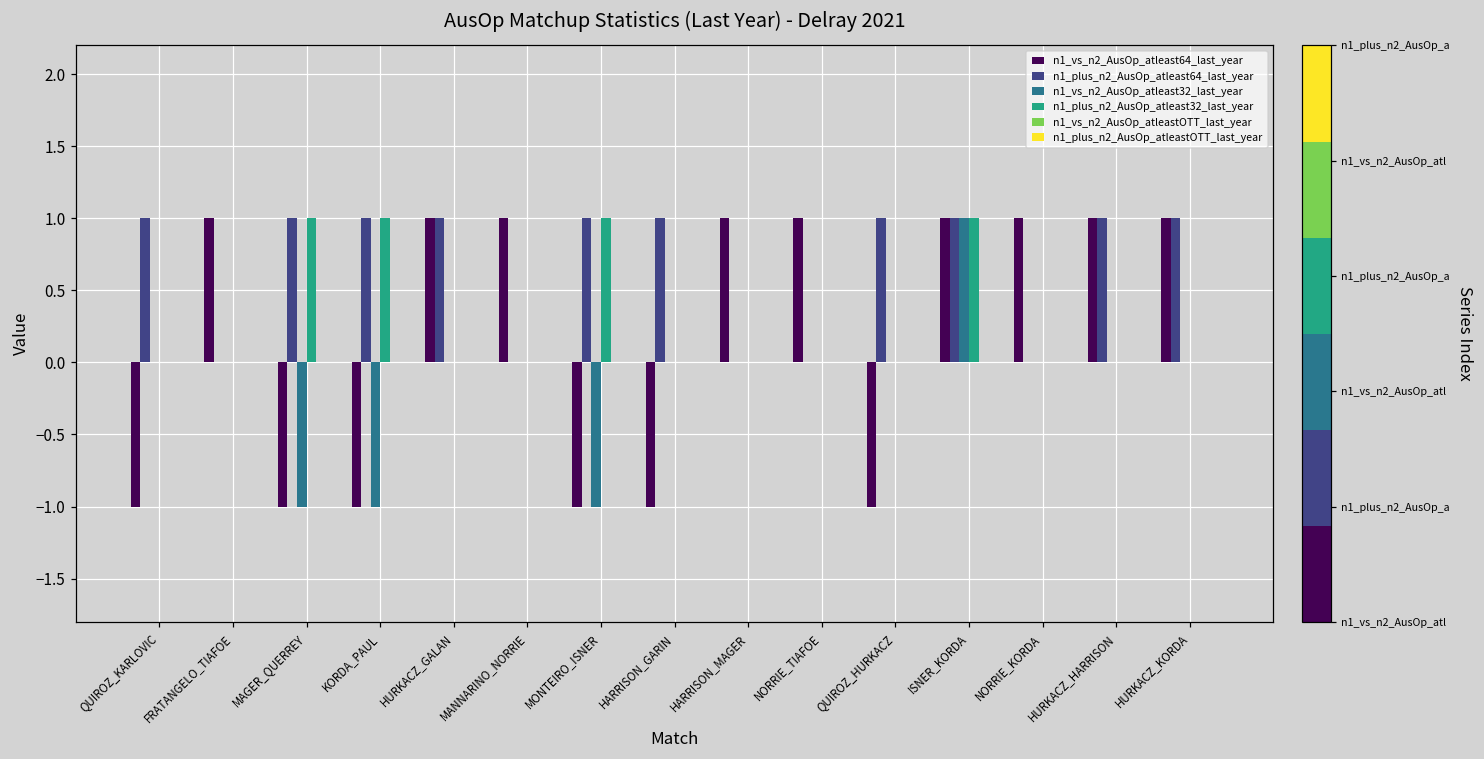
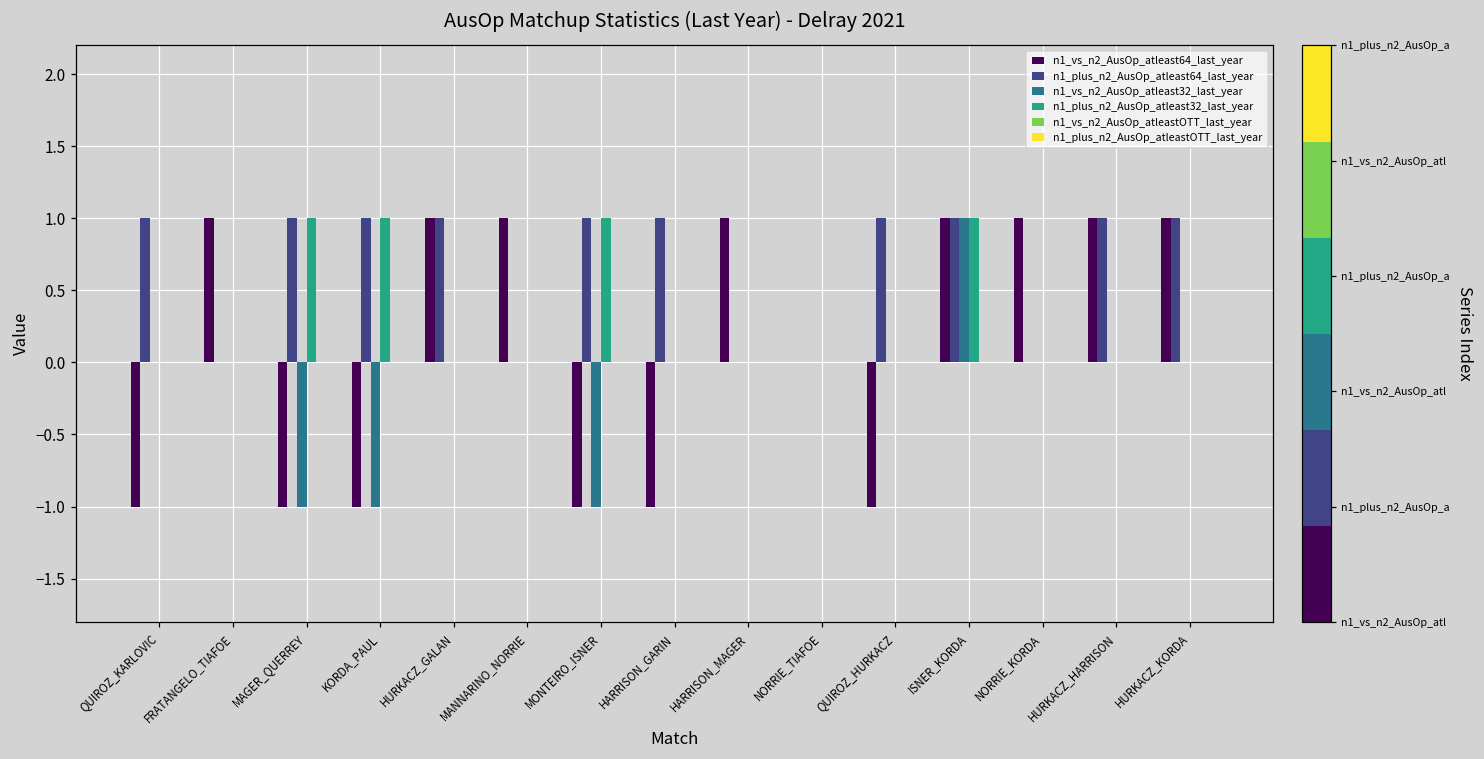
  {
    "n1_vs_n2_AusOp_atleast64_last_year": {
      "QUIROZ_KARLOVIC": -1,
      "FRATANGELO_TIAFOE": 1,
      "MAGER_QUERREY": -1,
      "KORDA_PAUL": -1,
      "HURKACZ_GALAN": 1,
      "MANNARINO_NORRIE": 1,
      "MONTEIRO_ISNER": -1,
      "HARRISON_GARIN": -1,
      "HARRISON_MAGER": 1,
-     "NORRIE_TIAFOE": 1,
+     "NORRIE_TIAFOE": 0,
      "QUIROZ_HURKACZ": -1,
      "ISNER_KORDA": 1,
      "NORRIE_KORDA": 1,
      "HURKACZ_HARRISON": 1,
      "HURKACZ_KORDA": 1
    },
    "n1_vs_n2_AusOp_atleastOTT_last_year": {
      "QUIROZ_KARLOVIC": 0,
      "FRATANGELO_TIAFOE": 0,
      "MAGER_QUERREY": 0,
      "KORDA_PAUL": 0,
      "HURKACZ_GALAN": 0,
      "MANNARINO_NORRIE": 0,
      "MONTEIRO_ISNER": 0,
      "HARRISON_GARIN": 0,
      "HARRISON_MAGER": 0,
      "NORRIE_TIAFOE": 0,
      "QUIROZ_HURKACZ": 0,
      "ISNER_KORDA": 0,
      "NORRIE_KORDA": 0,
      "HURKACZ_HARRISON": 0,
      "HURKACZ_KORDA": 0
    },
    "n1_plus_n2_AusOp_atleastOTT_last_year": {
      "QUIROZ_KARLOVIC": 0,
      "FRATANGELO_TIAFOE": 0,
      "MAGER_QUERREY": 0,
      "KORDA_PAUL": 0,
      "HURKACZ_GALAN": 0,
      "MANNARINO_NORRIE": 0,
      "MONTEIRO_ISNER": 0,
      "HARRISON_GARIN": 0,
      "HARRISON_MAGER": 0,
      "NORRIE_TIAFOE": 0,
      "QUIROZ_HURKACZ": 0,
      "ISNER_KORDA": 0,
      "NORRIE_KORDA": 0,
      "HURKACZ_HARRISON": 0,
      "HURKACZ_KORDA": 0
    }
  }
